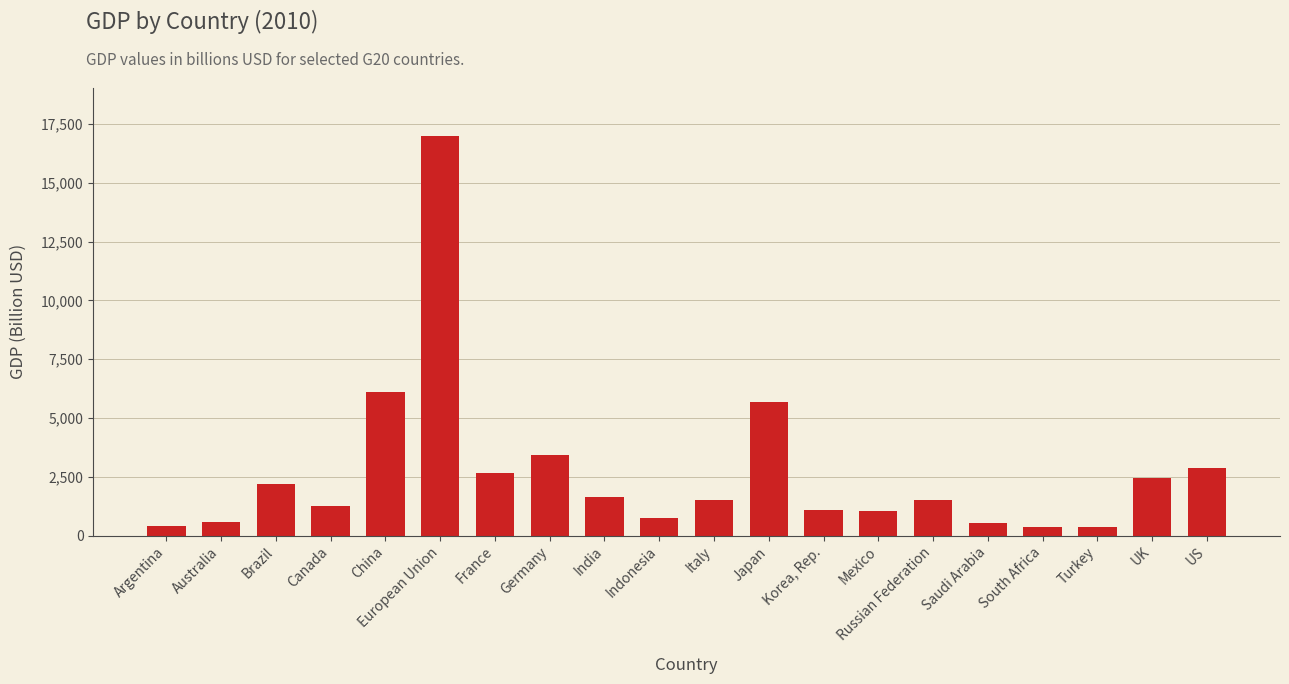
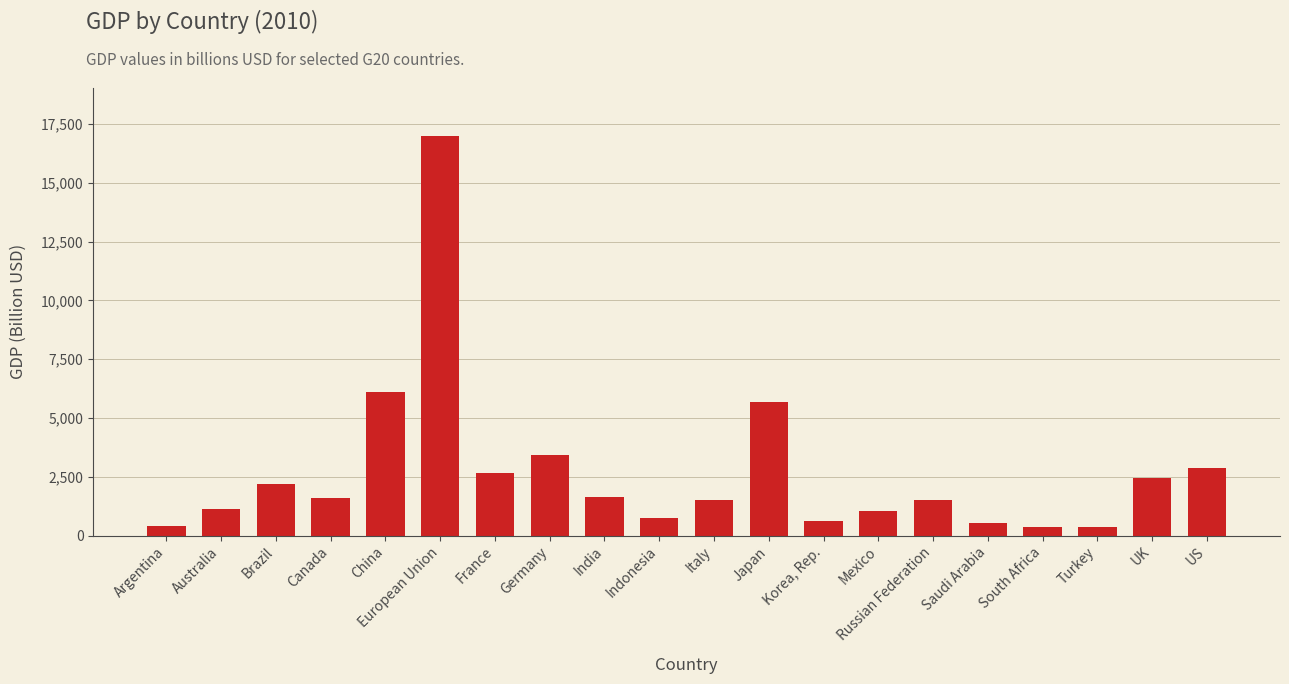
  {
    "Argentina": "400",
-   "Australia": "600",
+   "Australia": "1,100",
    "Brazil": "2,200",
-   "Canada": "1,300",
+   "Canada": "1,600",
    "China": "6,100",
    "European Union": "17,000",
    "France": "2,600",
    "Germany": "3,400",
    "India": "1,700",
    "Indonesia": "800",
    "Italy": "1,500",
    "Japan": "5,700",
-   "Korea, Rep.": "1,100",
+   "Korea, Rep.": "600",
    "Mexico": "1,100",
    "Russian Federation": "1,500",
    "Saudi Arabia": "500",
    "South Africa": "400",
    "Turkey": "400",
    "UK": "2,400",
    "US": "2,900"
  }
